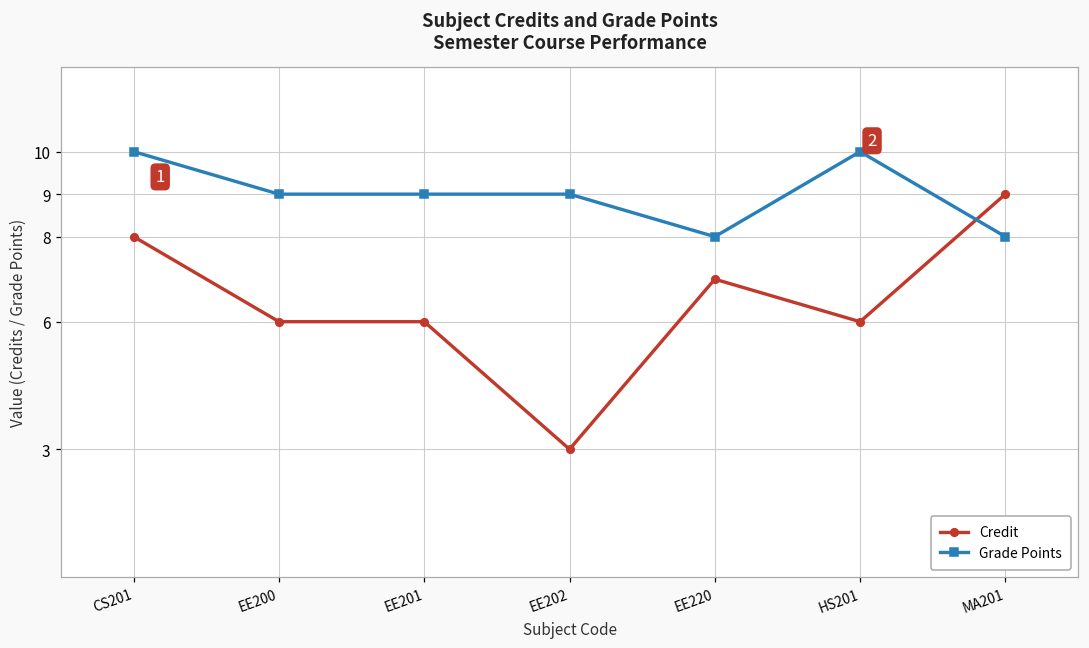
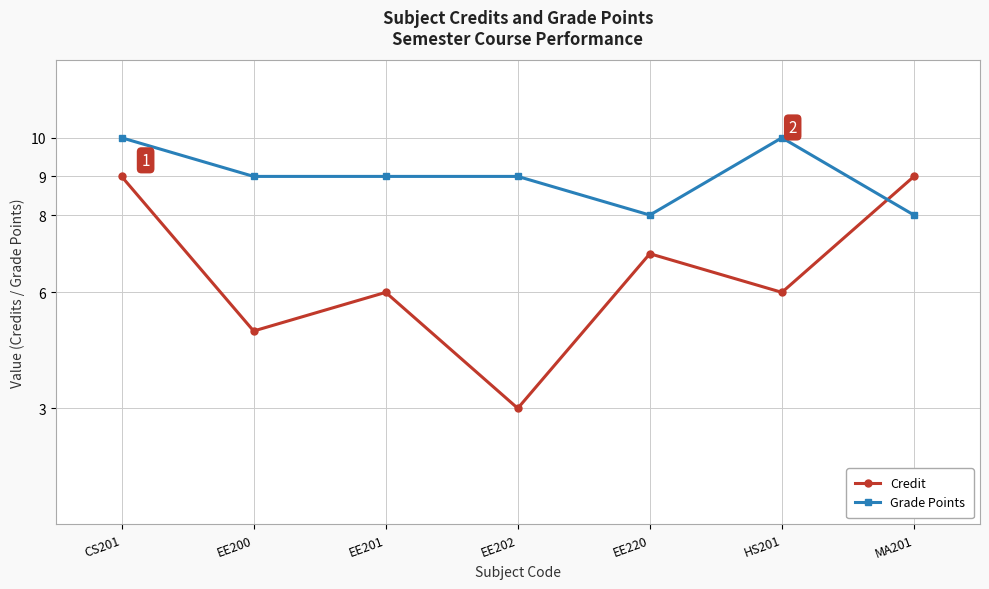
  {
    "Credit": {
-     "CS201": 8,
-     "EE200": 6,
+     "CS201": 9,
+     "EE200": 5,
      "EE201": 6,
      "EE202": 3,
      "EE220": 7,
      "HS201": 6,
      "MA201": 9
    },
    "Grade Points": {
      "CS201": 10,
      "EE200": 9,
      "EE201": 9,
      "EE202": 9,
      "EE220": 8,
      "MA201": 8
    }
  }
